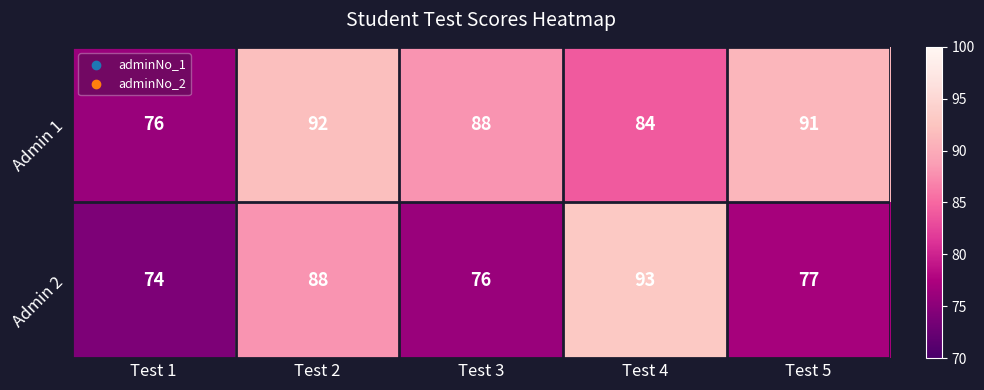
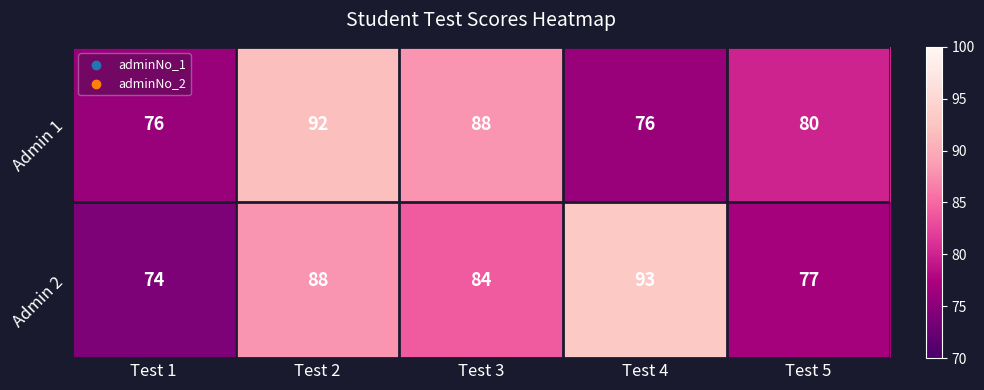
  {
    "Admin 1": {
      "Test 1": 76,
      "Test 2": 92,
      "Test 3": 88,
-     "Test 4": 84,
-     "Test 5": 91
+     "Test 4": 76,
+     "Test 5": 80
    },
    "Admin 2": {
      "Test 1": 74,
      "Test 2": 88,
-     "Test 3": 76,
+     "Test 3": 84,
      "Test 4": 93,
      "Test 5": 77
    }
  }
